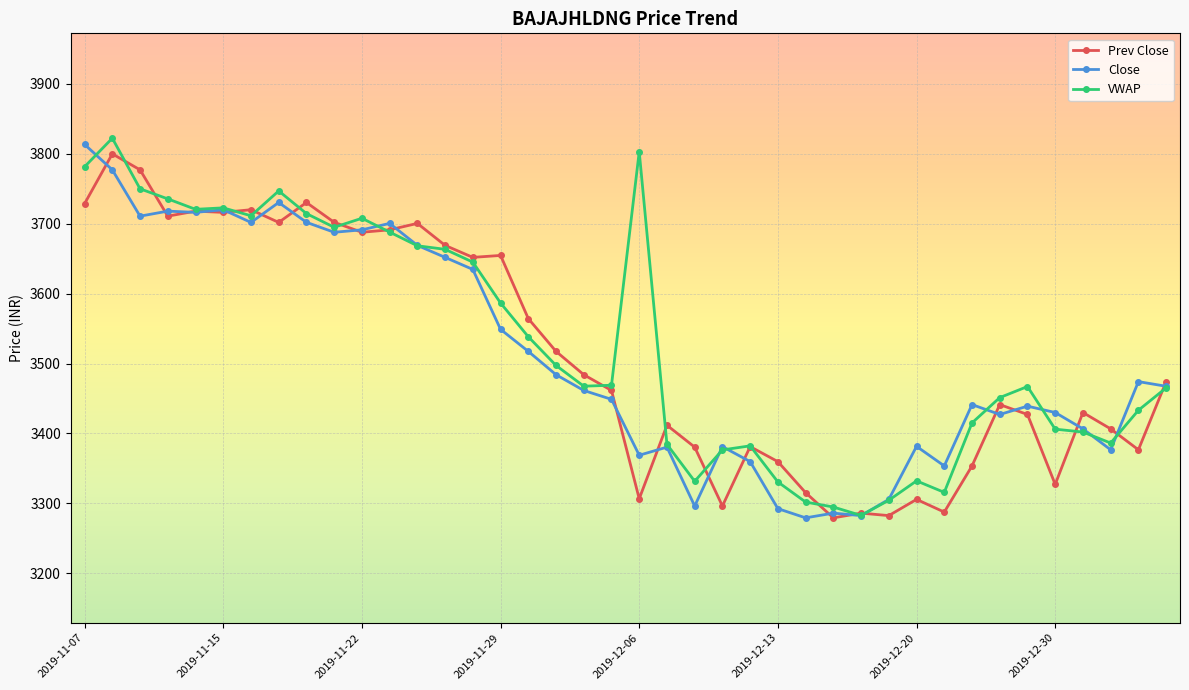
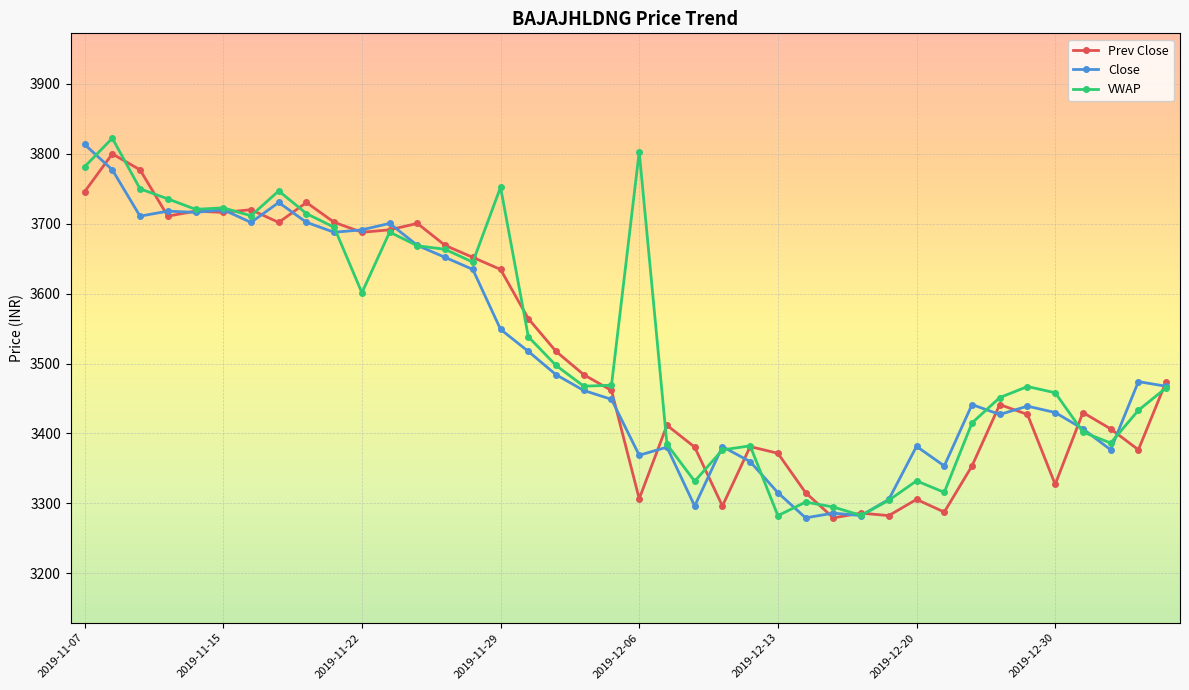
  {
    "Prev Close": {
-     "2019-11-07": 3730,
+     "2019-11-07": 3750,
      "2019-11-15": 3720,
-     "2019-11-29": 3650,
+     "2019-11-29": 3630,
      "2019-12-06": 3310,
-     "2019-12-13": 3360,
+     "2019-12-13": 3370,
      "2019-12-20": 3310,
      "2019-12-30": 3330
    },
    "Close": {
      "2019-11-07": 3810,
      "2019-11-29": 3550,
      "2019-12-06": 3370,
-     "2019-12-13": 3290,
+     "2019-12-13": 3320,
      "2019-12-20": 3380,
      "2019-12-30": 3430
    },
    "VWAP": {
      "2019-11-07": 3780,
-     "2019-11-22": 3710,
-     "2019-11-29": 3590,
+     "2019-11-22": 3600,
+     "2019-11-29": 3750,
      "2019-12-06": 3800,
-     "2019-12-13": 3330,
+     "2019-12-13": 3280,
      "2019-12-20": 3330,
-     "2019-12-30": 3410
+     "2019-12-30": 3460
    }
  }
